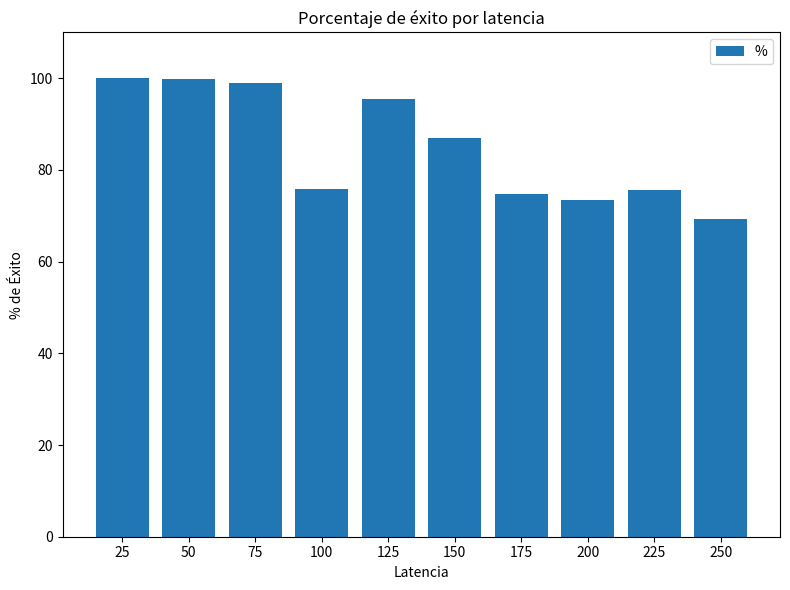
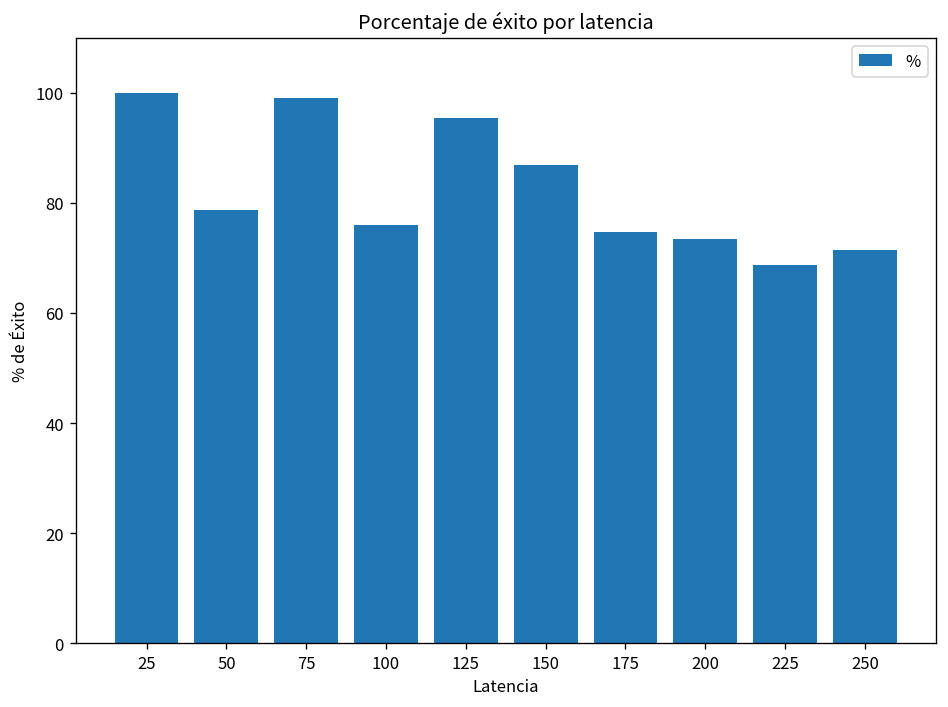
  {
    "25": 100,
-   "50": 100,
+   "50": 79,
    "75": 99,
    "100": 76,
    "125": 95,
    "150": 87,
    "175": 75,
    "200": 73,
-   "225": 76,
-   "250": 69
+   "225": 69,
+   "250": 71
  }
